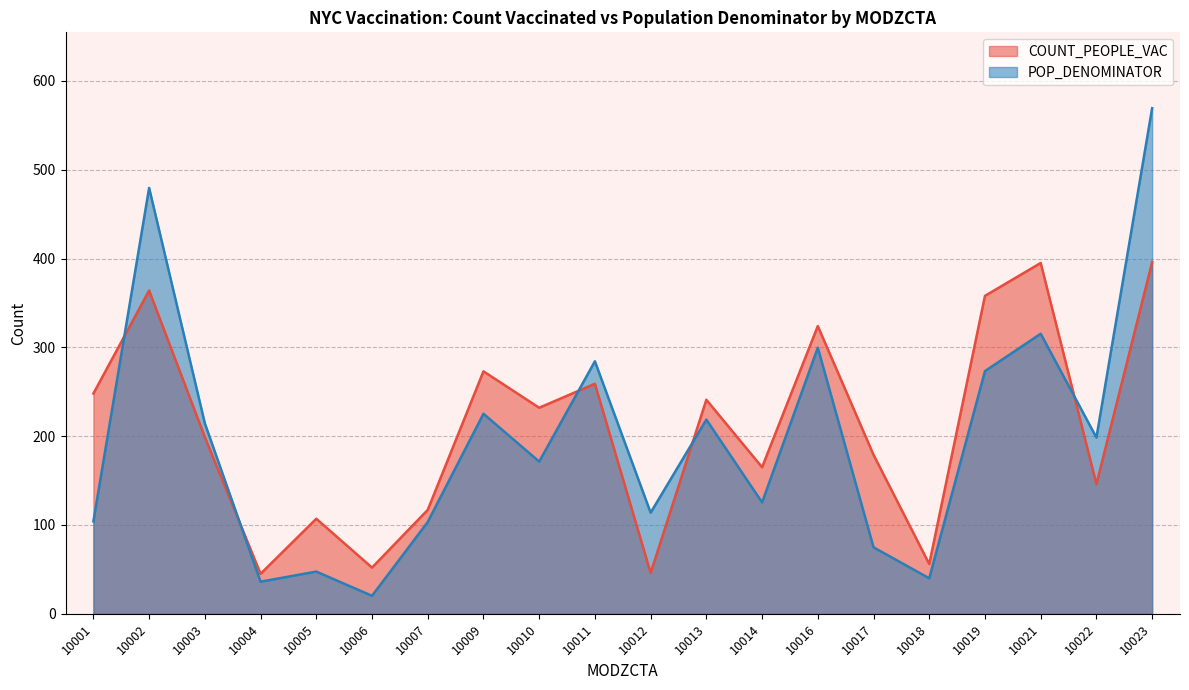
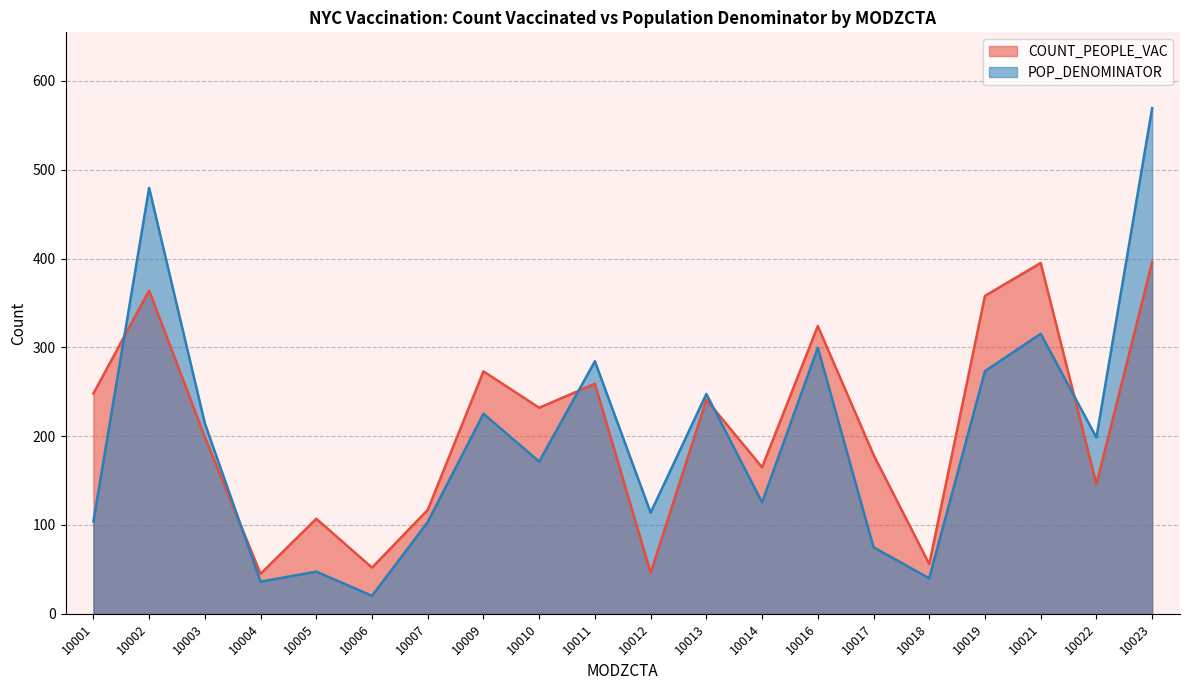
  {
    "COUNT_PEOPLE_VAC": {
      "10001": 250,
      "10002": 360,
      "10003": 200,
      "10004": 50,
      "10005": 110,
      "10006": 50,
      "10007": 120,
      "10009": 270,
      "10010": 230,
      "10011": 260,
      "10012": 50,
      "10013": 240,
      "10014": 170,
      "10016": 320,
      "10017": 180,
      "10018": 60,
      "10019": 360,
      "10021": 400,
      "10022": 150,
      "10023": 400
    },
    "POP_DENOMINATOR": {
      "10001": 100,
      "10002": 480,
      "10003": 210,
      "10004": 40,
      "10005": 50,
      "10006": 20,
      "10007": 100,
      "10009": 230,
      "10010": 170,
      "10011": 280,
      "10012": 110,
-     "10013": 220,
+     "10013": 250,
      "10014": 130,
      "10016": 300,
      "10017": 70,
      "10018": 40,
      "10019": 270,
      "10021": 320,
      "10022": 200,
      "10023": 570
    }
  }
